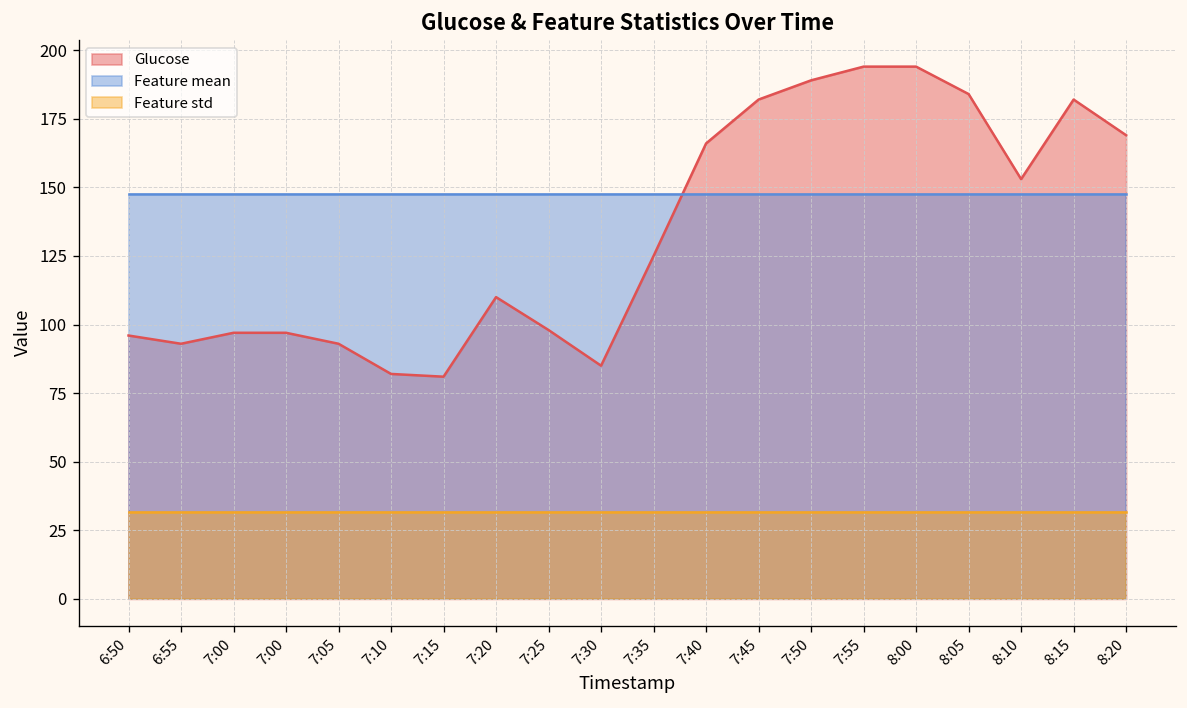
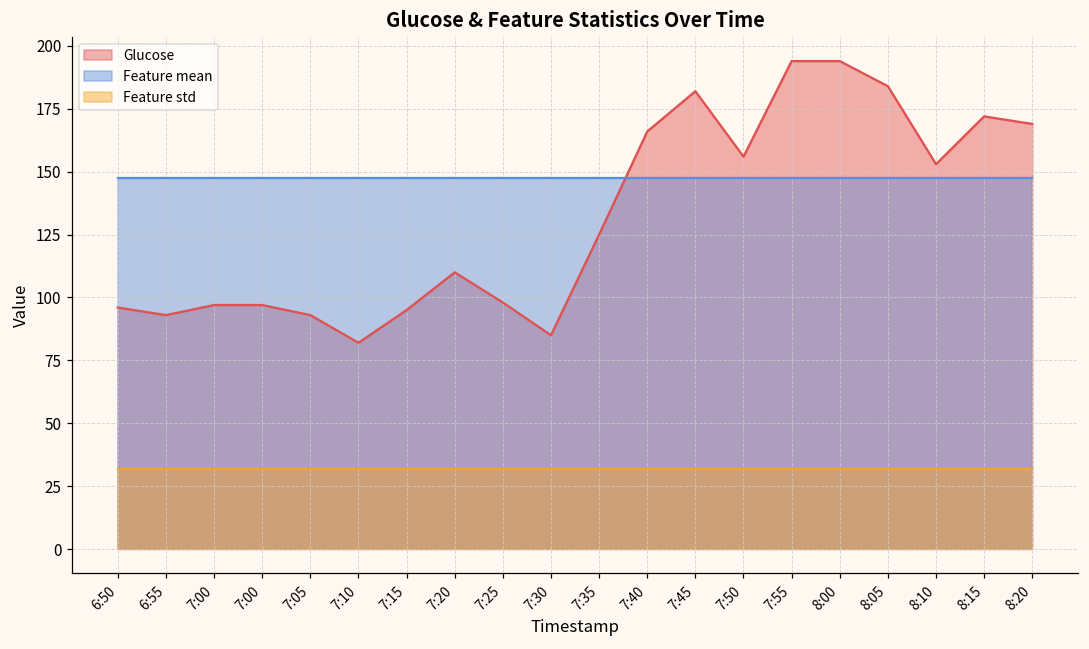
  {
    "Glucose": {
      "6:50": 96,
      "6:55": 93,
      "7:05": 93,
      "7:10": 82,
-     "7:15": 81,
+     "7:15": 95,
      "7:20": 110,
      "7:25": 98,
      "7:30": 85,
      "7:35": 125,
      "7:40": 166,
      "7:45": 182,
-     "7:50": 189,
+     "7:50": 156,
      "7:55": 194,
      "8:00": 194,
      "8:05": 184,
      "8:10": 153,
-     "8:15": 182,
+     "8:15": 172,
      "8:20": 169
    },
    "Feature mean": {
      "6:50": 148,
      "6:55": 148,
      "7:05": 148,
      "7:10": 148,
      "7:15": 148,
      "7:20": 148,
      "7:25": 148,
      "7:30": 148,
      "7:35": 148,
      "7:40": 148,
      "7:45": 148,
      "7:50": 148,
      "7:55": 148,
      "8:00": 148,
      "8:05": 148,
      "8:10": 148,
      "8:15": 148,
      "8:20": 148
    },
    "Feature std": {
      "6:50": 32,
      "6:55": 32,
      "7:05": 32,
      "7:10": 32,
      "7:15": 32,
      "7:20": 32,
      "7:25": 32,
      "7:30": 32,
      "7:35": 32,
      "7:40": 32,
      "7:45": 32,
      "7:50": 32,
      "7:55": 32,
      "8:00": 32,
      "8:05": 32,
      "8:10": 32,
      "8:15": 32,
      "8:20": 32
    }
  }
